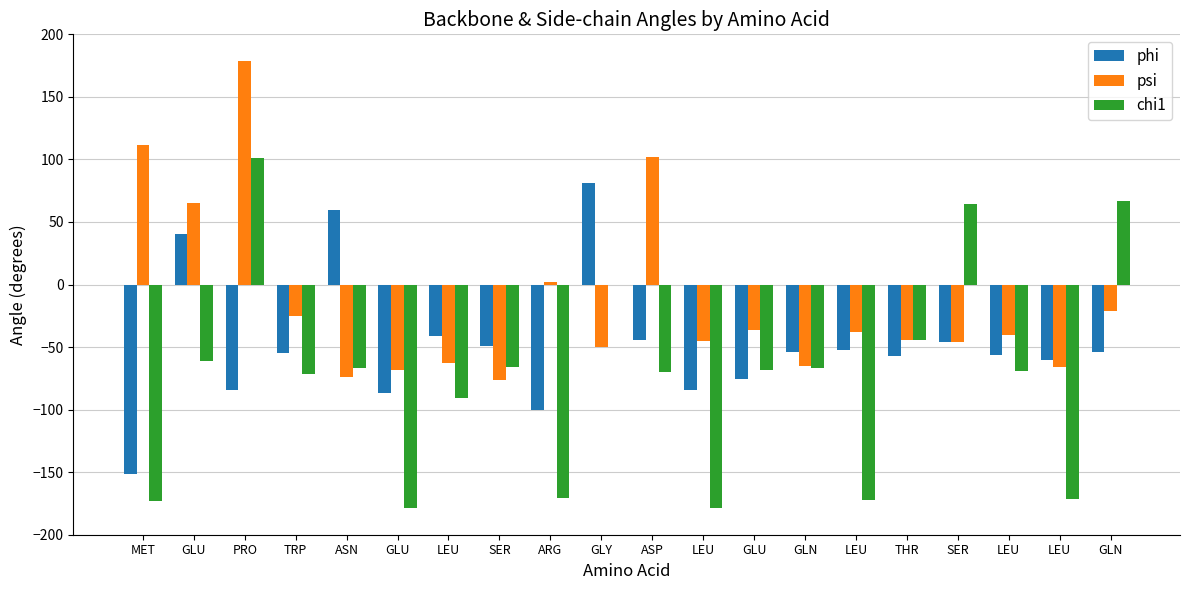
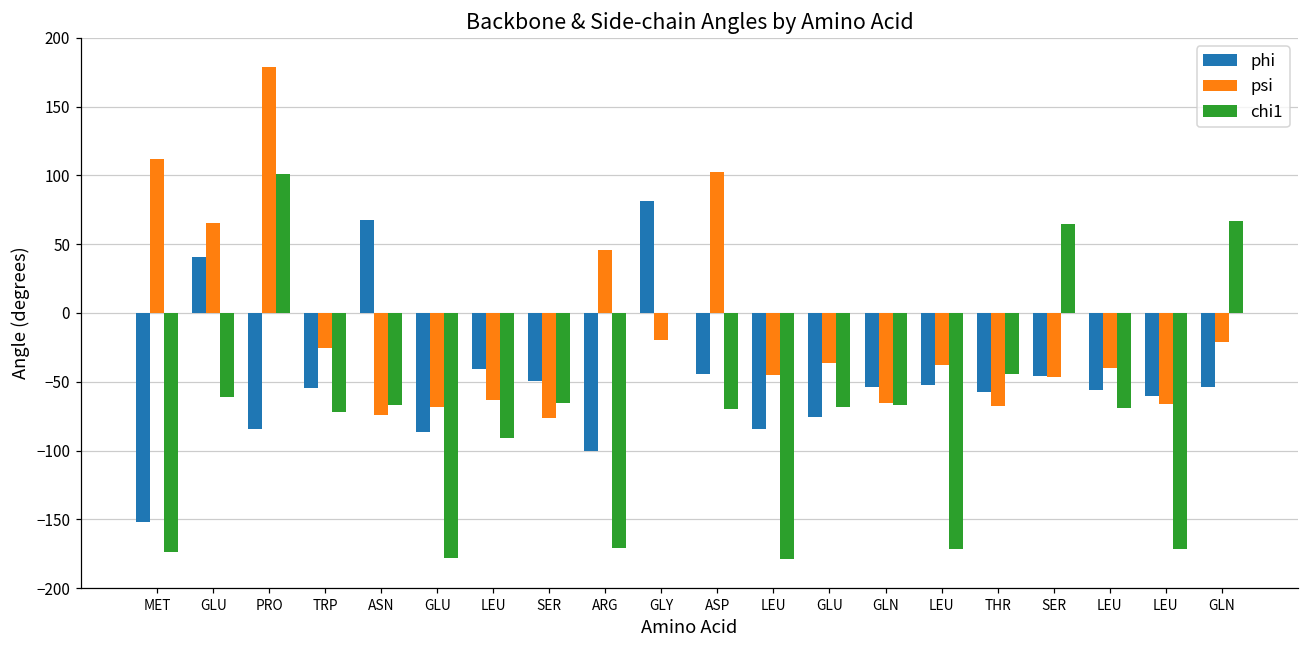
  {
    "phi": {
      "MET": -152,
      "PRO": -84,
      "TRP": -55,
-     "ASN": 59,
+     "ASN": 67,
      "ARG": -100,
      "GLY": 81,
      "ASP": -44,
      "THR": -57
    },
    "psi": {
      "MET": 112,
      "PRO": 179,
      "TRP": -25,
      "ASN": -74,
-     "ARG": 2,
-     "GLY": -50,
+     "ARG": 46,
+     "GLY": -20,
      "ASP": 102,
-     "THR": -45
+     "THR": -68
    },
    "chi1": {
      "MET": -173,
      "PRO": 101,
      "TRP": -72,
      "ASN": -67,
      "ARG": -170,
      "GLY": 0,
      "ASP": -70,
      "THR": -44
    }
  }
